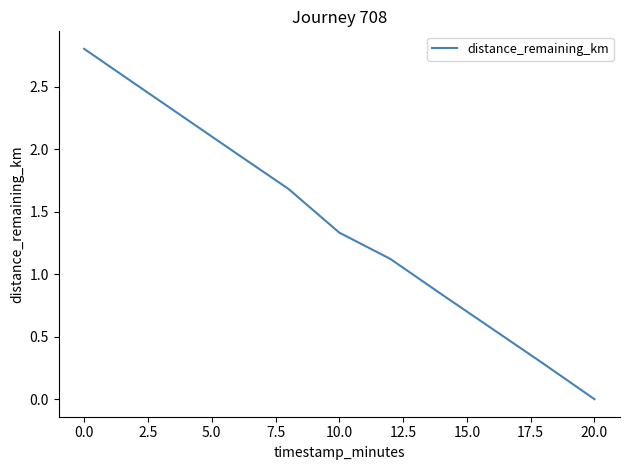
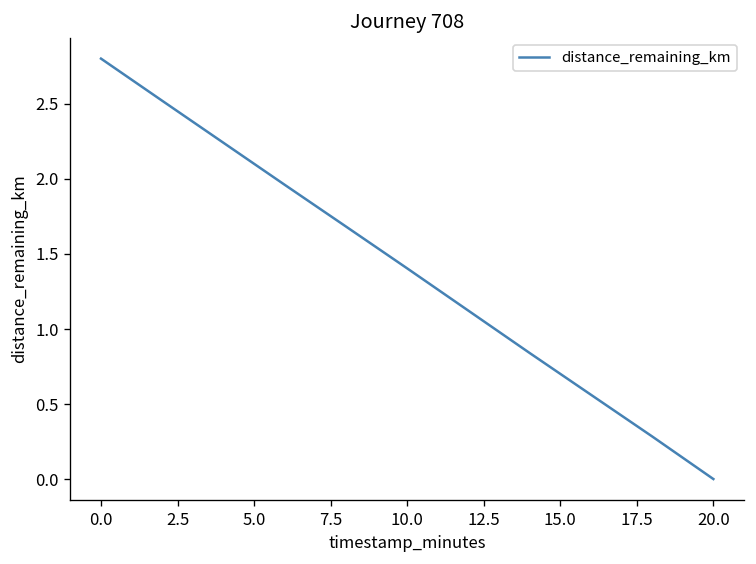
  {
    "0.0": 2.80,
-   "10.0": 1.33,
+   "10.0": 1.40,
    "20.0": 0.00
  }
